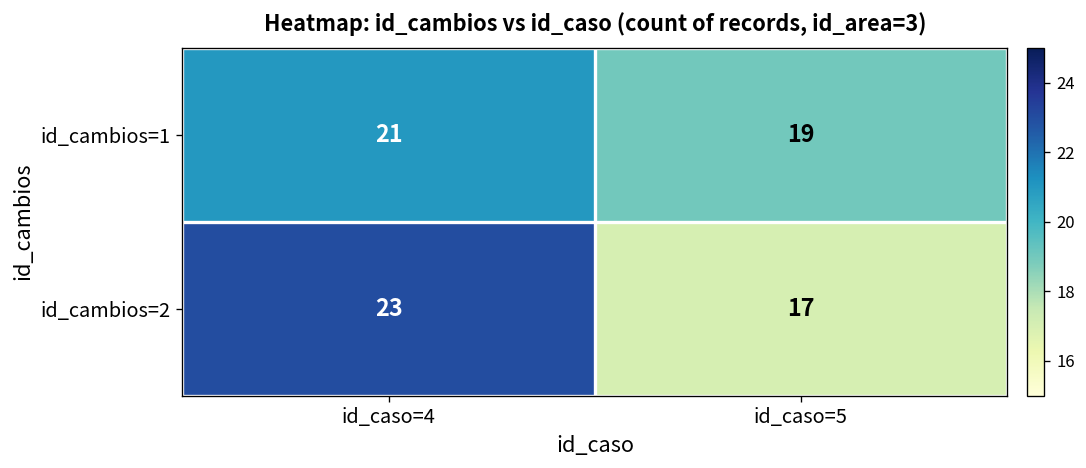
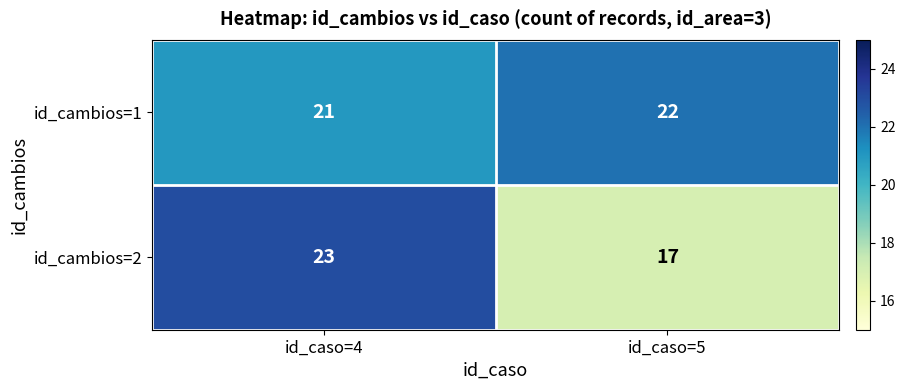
  {
    "id_cambios=1": {
      "id_caso=4": 21,
-     "id_caso=5": 19
+     "id_caso=5": 22
    },
    "id_cambios=2": {
      "id_caso=4": 23,
      "id_caso=5": 17
    }
  }
